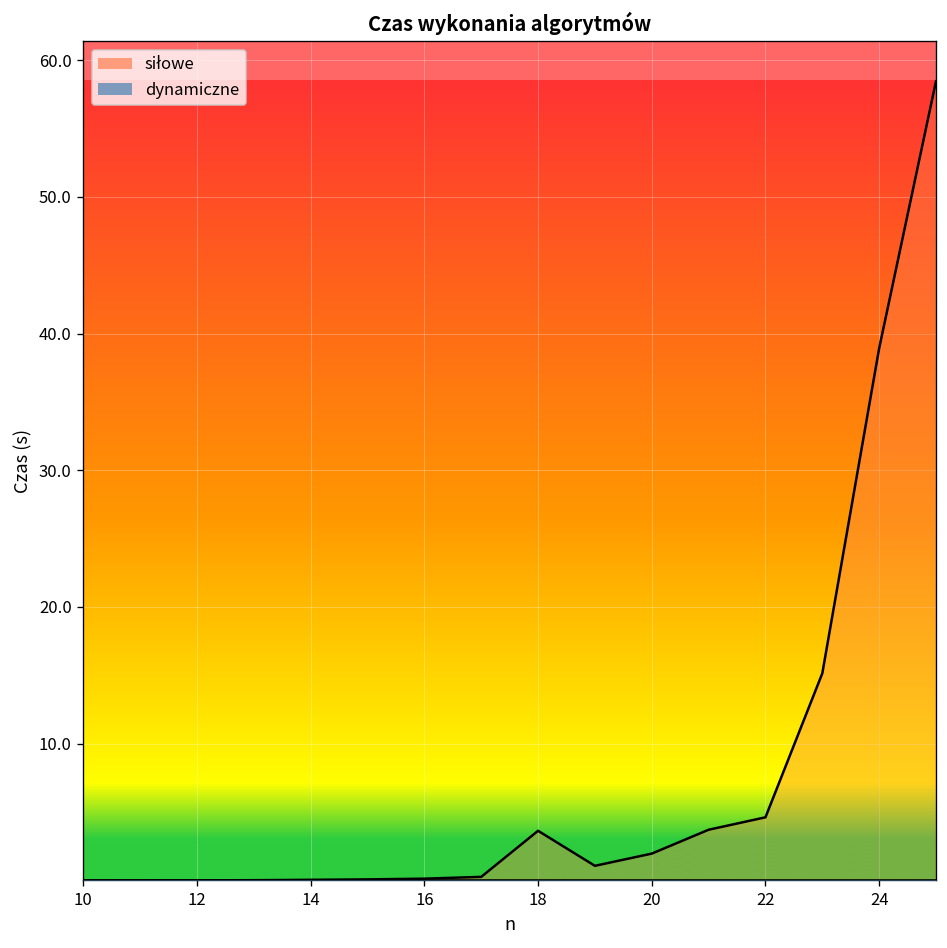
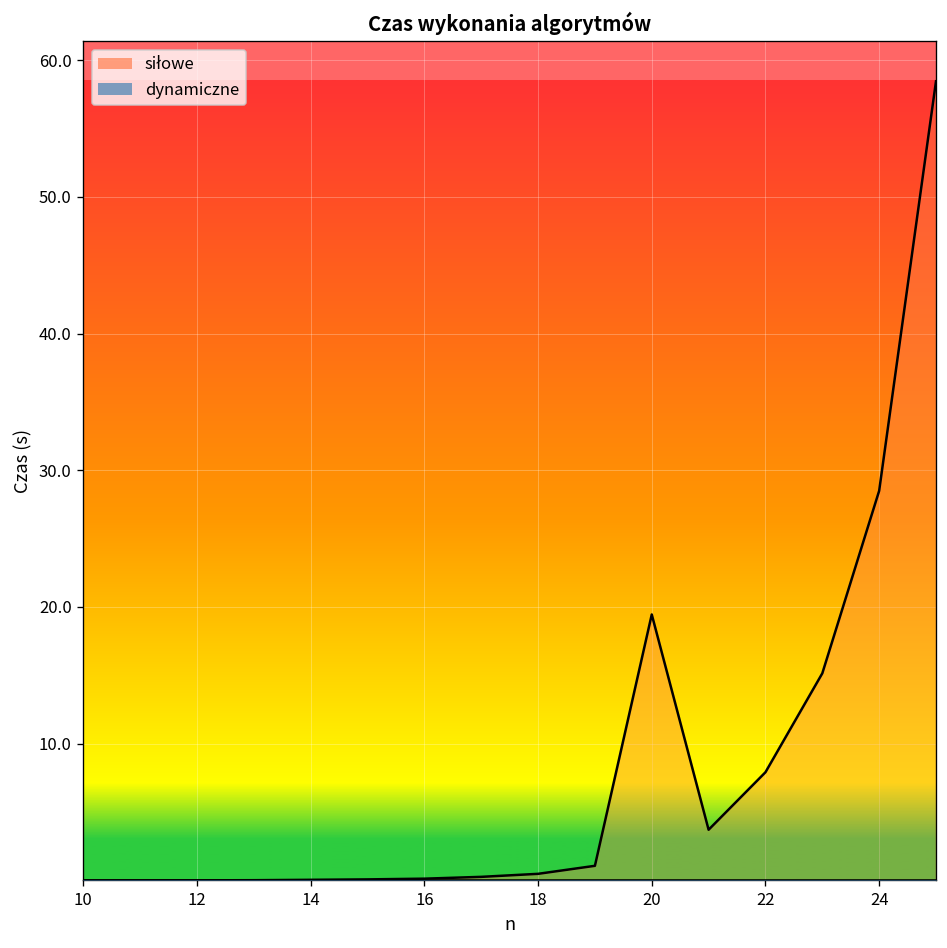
  {
    "siłowe": {
-     "18": 3.6,
-     "20": 2.0,
-     "22": 4.6,
-     "24": 38.9
+     "18": 0.5,
+     "20": 19.5,
+     "22": 7.9,
+     "24": 28.5
    },
    "dynamiczne": {
      "18": 0.0,
      "20": 0.0,
      "22": 0.0,
      "24": 0.0
    }
  }
